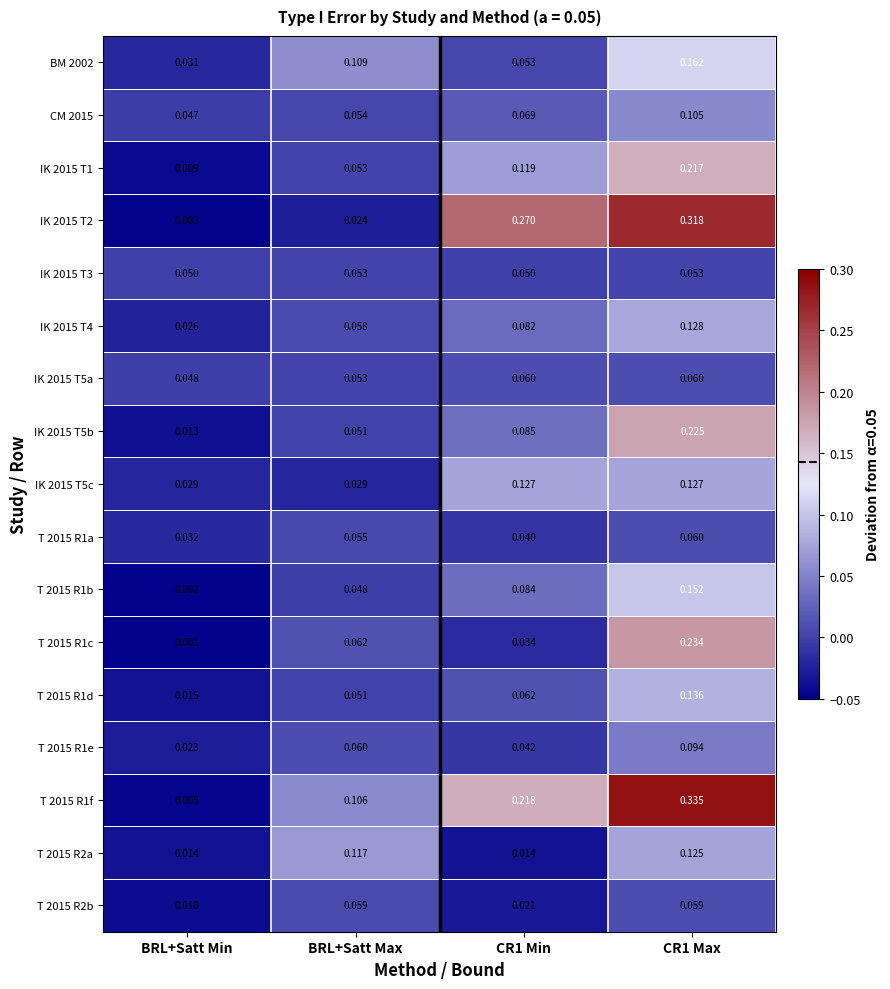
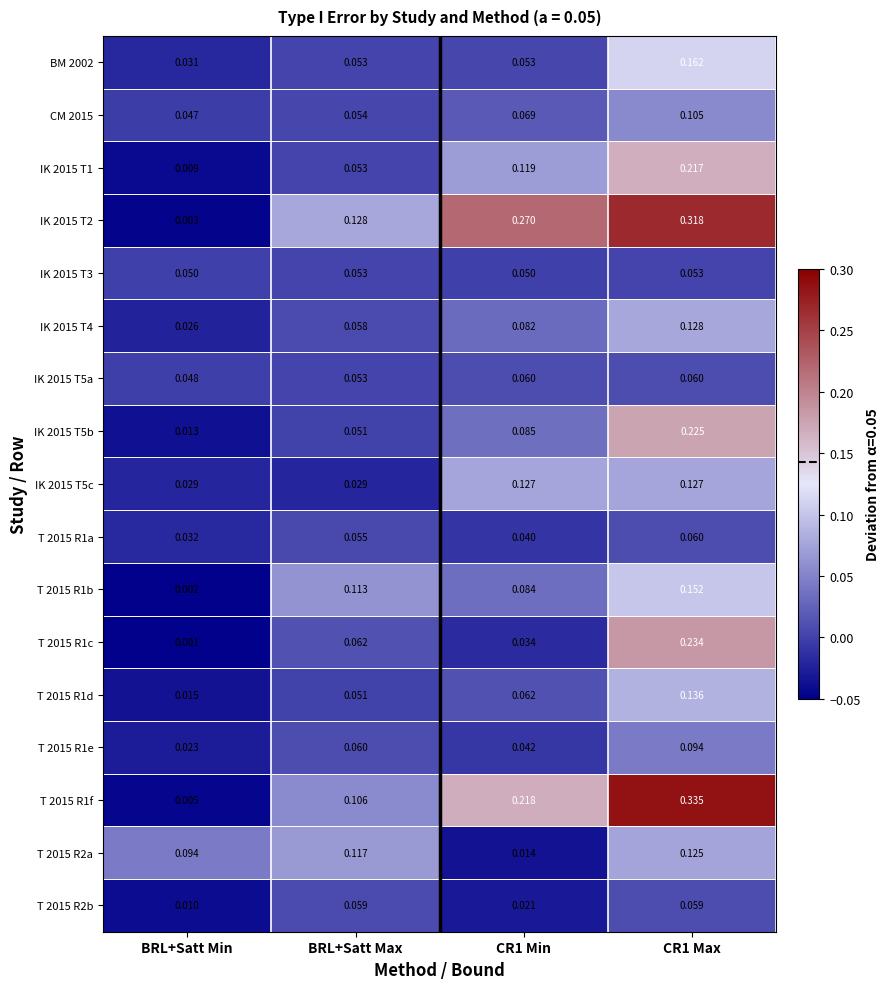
  {
    "BM 2002": {
      "BRL+Satt Min": 0.031,
-     "BRL+Satt Max": 0.109,
+     "BRL+Satt Max": 0.053,
      "CR1 Min": 0.053
    },
    "CM 2015": {
      "BRL+Satt Min": 0.047,
      "BRL+Satt Max": 0.054,
      "CR1 Min": 0.069,
      "CR1 Max": 0.105
    },
    "IK 2015 T1": {
      "BRL+Satt Min": 0.009,
      "BRL+Satt Max": 0.053,
      "CR1 Min": 0.119,
      "CR1 Max": 0.217
    },
    "IK 2015 T2": {
      "BRL+Satt Min": 0.003,
-     "BRL+Satt Max": 0.024,
+     "BRL+Satt Max": 0.128,
      "CR1 Min": 0.270,
      "CR1 Max": 0.318
    },
    "IK 2015 T3": {
      "BRL+Satt Min": 0.050,
      "BRL+Satt Max": 0.053,
      "CR1 Min": 0.050,
      "CR1 Max": 0.053
    },
    "IK 2015 T4": {
      "BRL+Satt Min": 0.026,
      "BRL+Satt Max": 0.058,
      "CR1 Min": 0.082,
      "CR1 Max": 0.128
    },
    "IK 2015 T5a": {
      "BRL+Satt Min": 0.048,
      "BRL+Satt Max": 0.053,
      "CR1 Min": 0.060,
      "CR1 Max": 0.060
    },
    "IK 2015 T5b": {
      "BRL+Satt Min": 0.013,
      "BRL+Satt Max": 0.051,
      "CR1 Min": 0.085,
      "CR1 Max": 0.225
    },
    "IK 2015 T5c": {
      "BRL+Satt Min": 0.029,
      "BRL+Satt Max": 0.029,
      "CR1 Min": 0.127,
      "CR1 Max": 0.127
    },
    "T 2015 R1a": {
      "BRL+Satt Min": 0.032,
      "BRL+Satt Max": 0.055,
      "CR1 Min": 0.040,
      "CR1 Max": 0.060
    },
    "T 2015 R1b": {
      "BRL+Satt Min": 0.002,
-     "BRL+Satt Max": 0.048,
+     "BRL+Satt Max": 0.113,
      "CR1 Min": 0.084,
      "CR1 Max": 0.152
    },
    "T 2015 R1c": {
      "BRL+Satt Min": 0.001,
      "BRL+Satt Max": 0.062,
      "CR1 Min": 0.034,
      "CR1 Max": 0.234
    },
    "T 2015 R1d": {
      "BRL+Satt Min": 0.015,
      "BRL+Satt Max": 0.051,
      "CR1 Min": 0.062,
      "CR1 Max": 0.136
    },
    "T 2015 R1e": {
      "BRL+Satt Min": 0.023,
      "BRL+Satt Max": 0.060,
      "CR1 Min": 0.042,
      "CR1 Max": 0.094
    },
    "T 2015 R1f": {
      "BRL+Satt Min": 0.005,
      "BRL+Satt Max": 0.106,
      "CR1 Min": 0.218,
      "CR1 Max": 0.335
    },
    "T 2015 R2a": {
-     "BRL+Satt Min": 0.014,
+     "BRL+Satt Min": 0.094,
      "BRL+Satt Max": 0.117,
      "CR1 Min": 0.014,
      "CR1 Max": 0.125
    },
    "T 2015 R2b": {
      "BRL+Satt Min": 0.010,
      "BRL+Satt Max": 0.059,
      "CR1 Min": 0.021,
      "CR1 Max": 0.059
    }
  }
